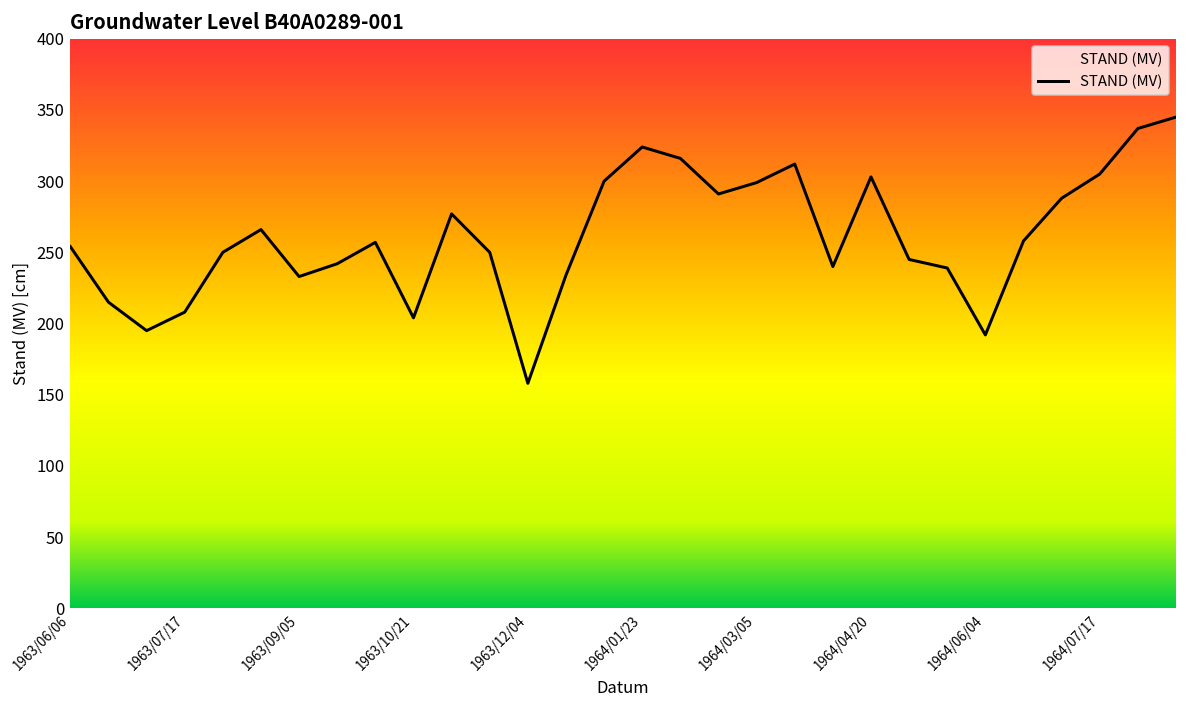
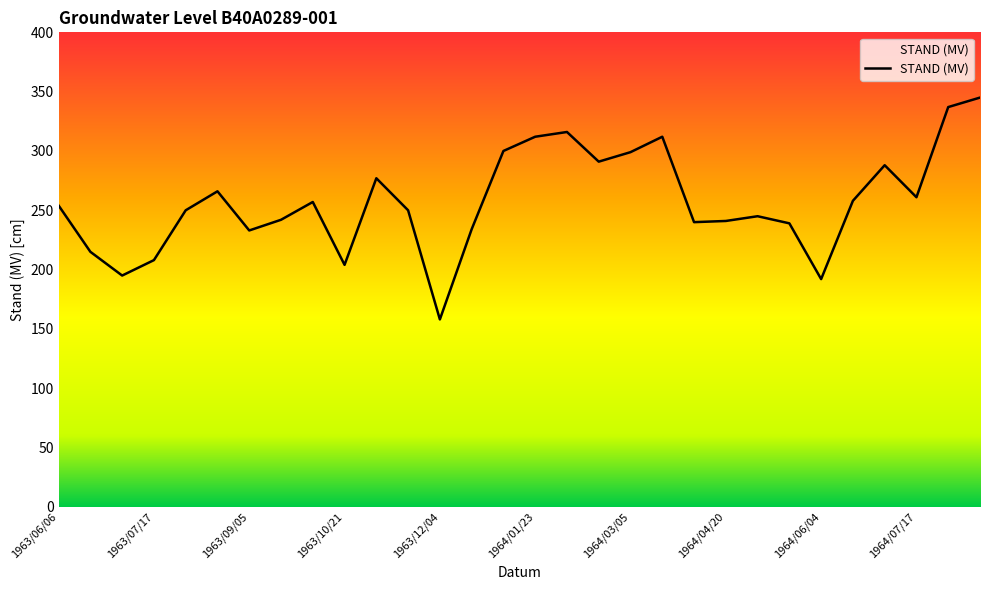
  {
    "1963/06/06": 254,
    "1963/07/17": 208,
    "1963/09/05": 233,
    "1963/10/21": 204,
    "1963/12/04": 158,
-   "1964/01/23": 324,
+   "1964/01/23": 312,
    "1964/03/05": 299,
-   "1964/04/20": 303,
+   "1964/04/20": 241,
    "1964/06/04": 192,
-   "1964/07/17": 305
+   "1964/07/17": 261
  }
